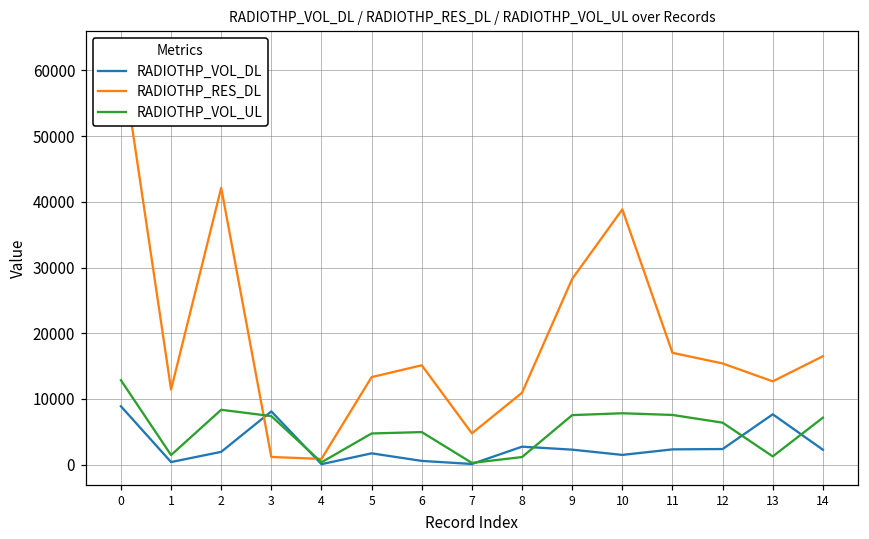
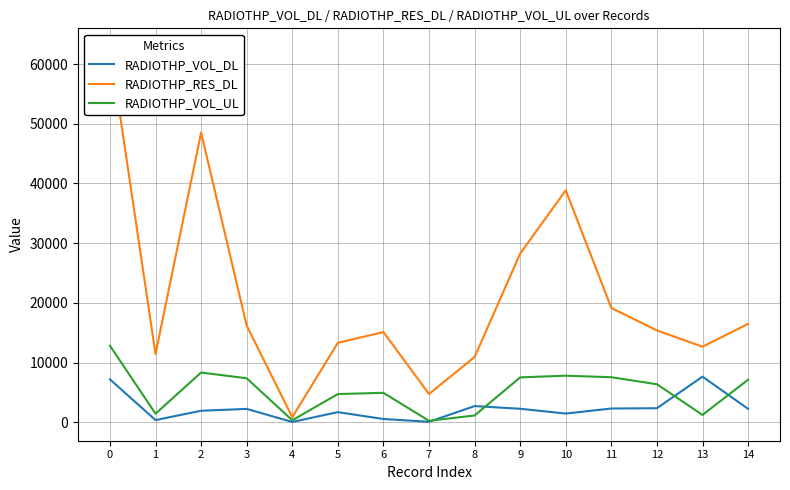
  {
    "RADIOTHP_VOL_DL": {
-     "0": 9000,
+     "0": 7000,
      "1": 0,
      "2": 2000,
-     "3": 8000,
+     "3": 2000,
      "5": 2000,
      "6": 1000,
      "8": 3000,
      "9": 2000,
      "10": 1000,
      "11": 2000,
      "12": 2000,
      "13": 8000,
      "14": 2000
    },
    "RADIOTHP_RES_DL": {
      "1": 11000,
-     "2": 42000,
-     "3": 1000,
+     "2": 49000,
+     "3": 16000,
      "4": 1000,
      "5": 13000,
      "6": 15000,
      "7": 5000,
      "8": 11000,
      "9": 28000,
      "10": 39000,
-     "11": 17000,
+     "11": 19000,
      "12": 15000,
      "13": 13000,
      "14": 16000
    },
    "RADIOTHP_VOL_UL": {
      "0": 13000,
      "1": 1000,
      "2": 8000,
      "3": 7000,
      "5": 5000,
      "6": 5000,
      "8": 1000,
      "9": 8000,
      "10": 8000,
      "11": 8000,
      "12": 6000,
      "13": 1000,
      "14": 7000
    }
  }
